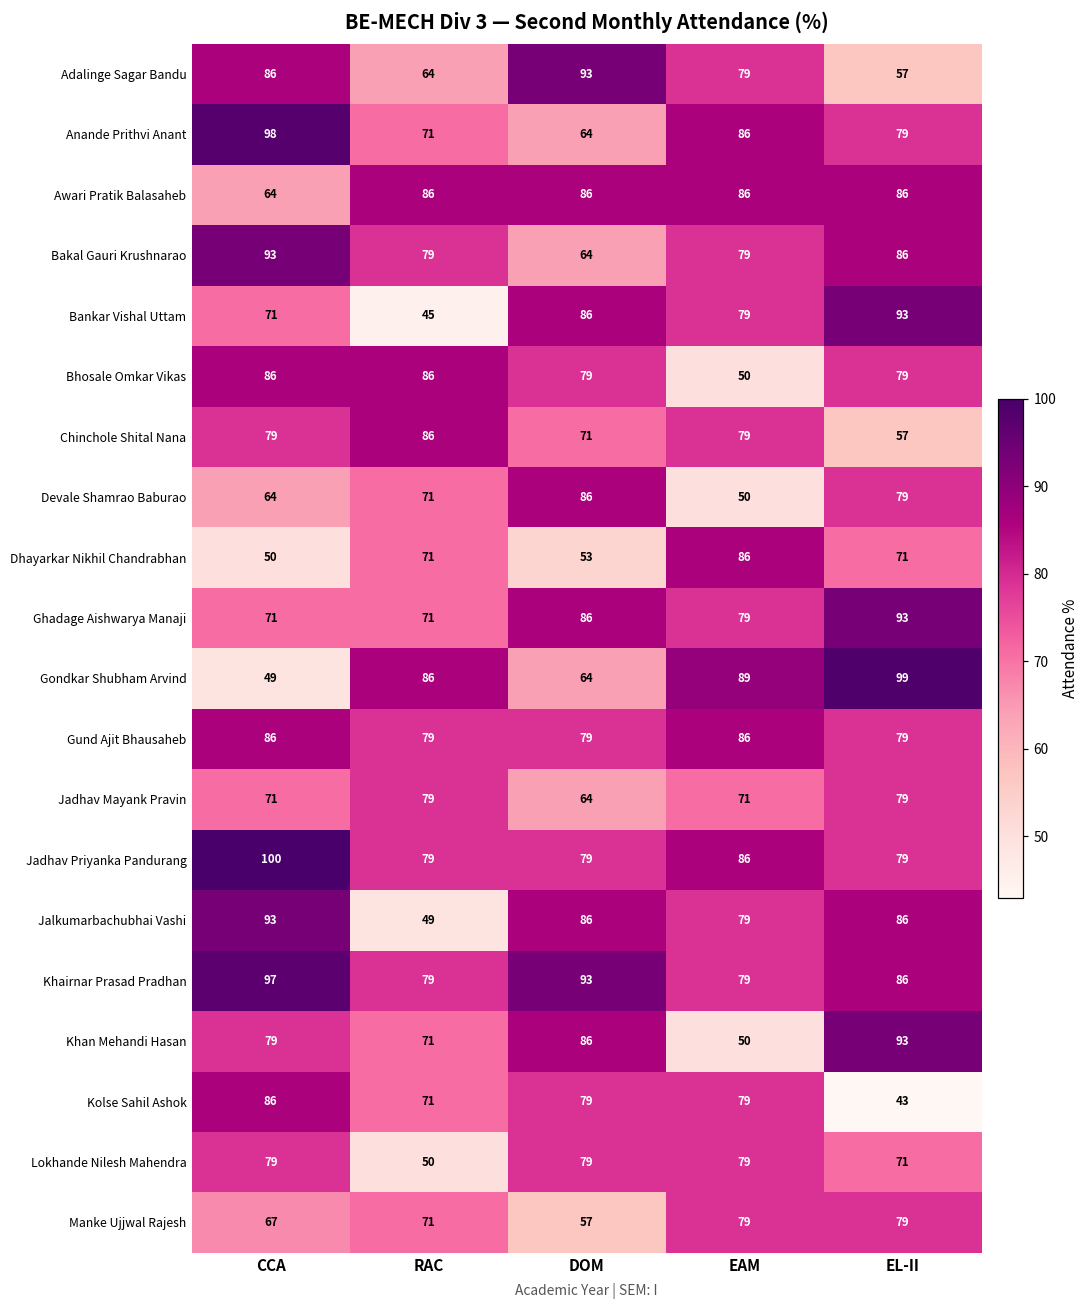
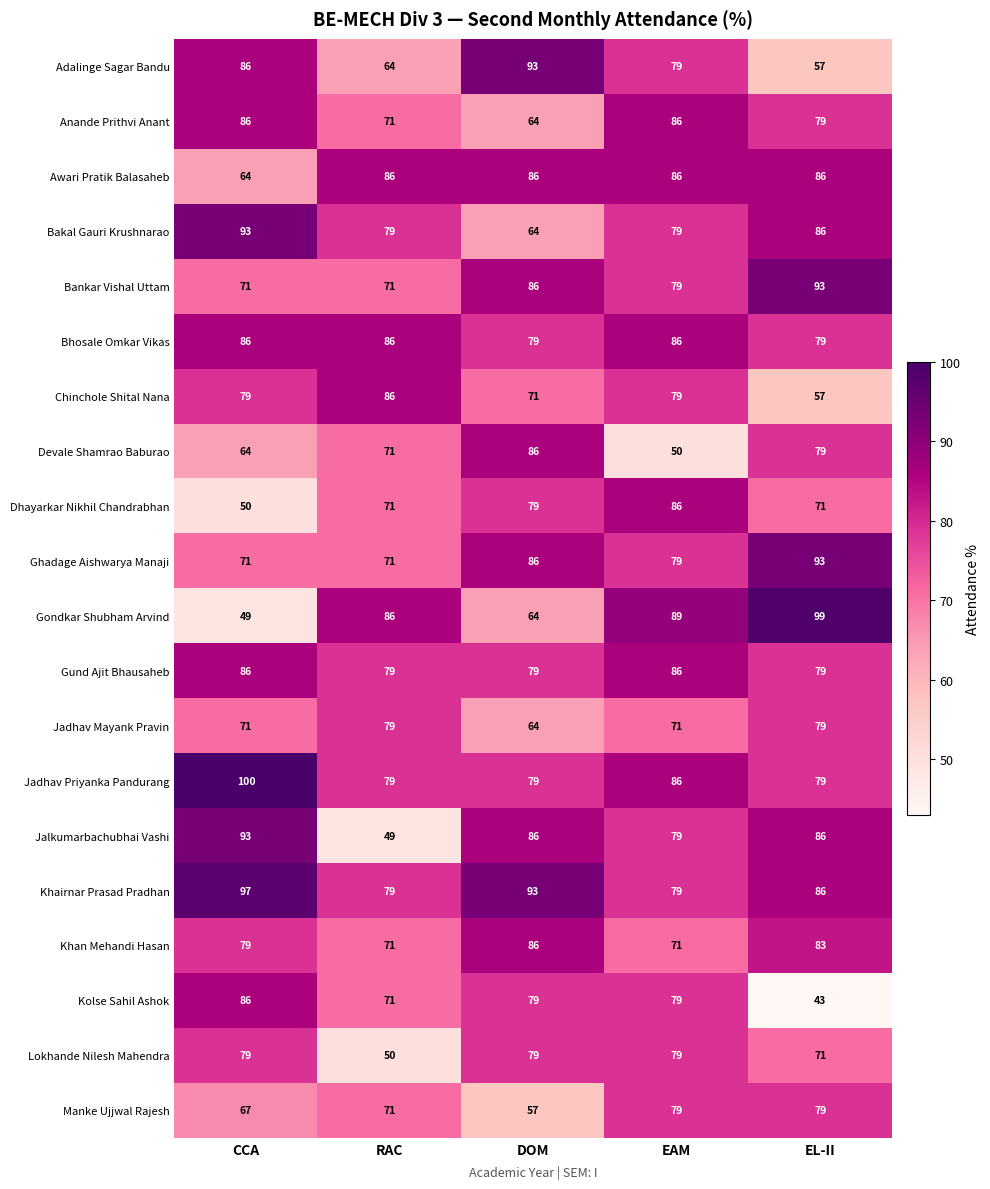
  {
    "Adalinge Sagar Bandu": {
      "CCA": 86,
      "RAC": 64,
      "DOM": 93,
      "EAM": 79,
      "EL-II": 57
    },
    "Anande Prithvi Anant": {
-     "CCA": 98,
+     "CCA": 86,
      "RAC": 71,
      "DOM": 64,
      "EAM": 86,
      "EL-II": 79
    },
    "Awari Pratik Balasaheb": {
      "CCA": 64,
      "RAC": 86,
      "DOM": 86,
      "EAM": 86,
      "EL-II": 86
    },
    "Bakal Gauri Krushnarao": {
      "CCA": 93,
      "RAC": 79,
      "DOM": 64,
      "EAM": 79,
      "EL-II": 86
    },
    "Bankar Vishal Uttam": {
      "CCA": 71,
-     "RAC": 45,
+     "RAC": 71,
      "DOM": 86,
      "EAM": 79,
      "EL-II": 93
    },
    "Bhosale Omkar Vikas": {
      "CCA": 86,
      "RAC": 86,
      "DOM": 79,
-     "EAM": 50,
+     "EAM": 86,
      "EL-II": 79
    },
    "Chinchole Shital Nana": {
      "CCA": 79,
      "RAC": 86,
      "DOM": 71,
      "EAM": 79,
      "EL-II": 57
    },
    "Devale Shamrao Baburao": {
      "CCA": 64,
      "RAC": 71,
      "DOM": 86,
      "EAM": 50,
      "EL-II": 79
    },
    "Dhayarkar Nikhil Chandrabhan": {
      "CCA": 50,
      "RAC": 71,
-     "DOM": 53,
+     "DOM": 79,
      "EAM": 86,
      "EL-II": 71
    },
    "Ghadage Aishwarya Manaji": {
      "CCA": 71,
      "RAC": 71,
      "DOM": 86,
      "EAM": 79,
      "EL-II": 93
    },
    "Gondkar Shubham Arvind": {
      "CCA": 49,
      "RAC": 86,
      "DOM": 64,
      "EAM": 89,
      "EL-II": 99
    },
    "Gund Ajit Bhausaheb": {
      "CCA": 86,
      "RAC": 79,
      "DOM": 79,
      "EAM": 86,
      "EL-II": 79
    },
    "Jadhav Mayank Pravin": {
      "CCA": 71,
      "RAC": 79,
      "DOM": 64,
      "EAM": 71,
      "EL-II": 79
    },
    "Jadhav Priyanka Pandurang": {
      "CCA": 100,
      "RAC": 79,
      "DOM": 79,
      "EAM": 86,
      "EL-II": 79
    },
    "Jalkumarbachubhai Vashi": {
      "CCA": 93,
      "RAC": 49,
      "DOM": 86,
      "EAM": 79,
      "EL-II": 86
    },
    "Khairnar Prasad Pradhan": {
      "CCA": 97,
      "RAC": 79,
      "DOM": 93,
      "EAM": 79,
      "EL-II": 86
    },
    "Khan Mehandi Hasan": {
      "CCA": 79,
      "RAC": 71,
      "DOM": 86,
-     "EAM": 50,
-     "EL-II": 93
+     "EAM": 71,
+     "EL-II": 83
    },
    "Kolse Sahil Ashok": {
      "CCA": 86,
      "RAC": 71,
      "DOM": 79,
      "EAM": 79,
      "EL-II": 43
    },
    "Lokhande Nilesh Mahendra": {
      "CCA": 79,
      "RAC": 50,
      "DOM": 79,
      "EAM": 79,
      "EL-II": 71
    },
    "Manke Ujjwal Rajesh": {
      "CCA": 67,
      "RAC": 71,
      "DOM": 57,
      "EAM": 79,
      "EL-II": 79
    }
  }
